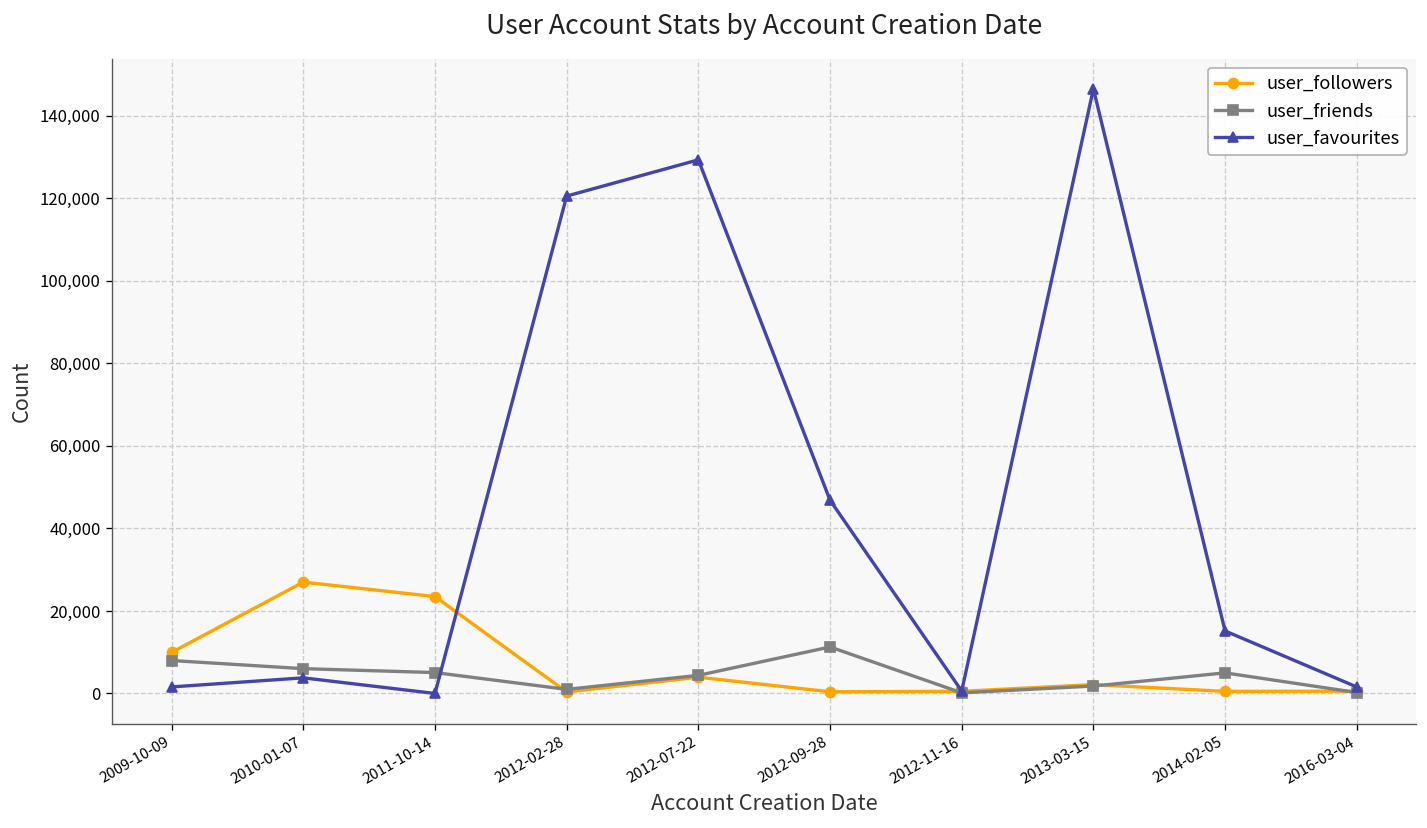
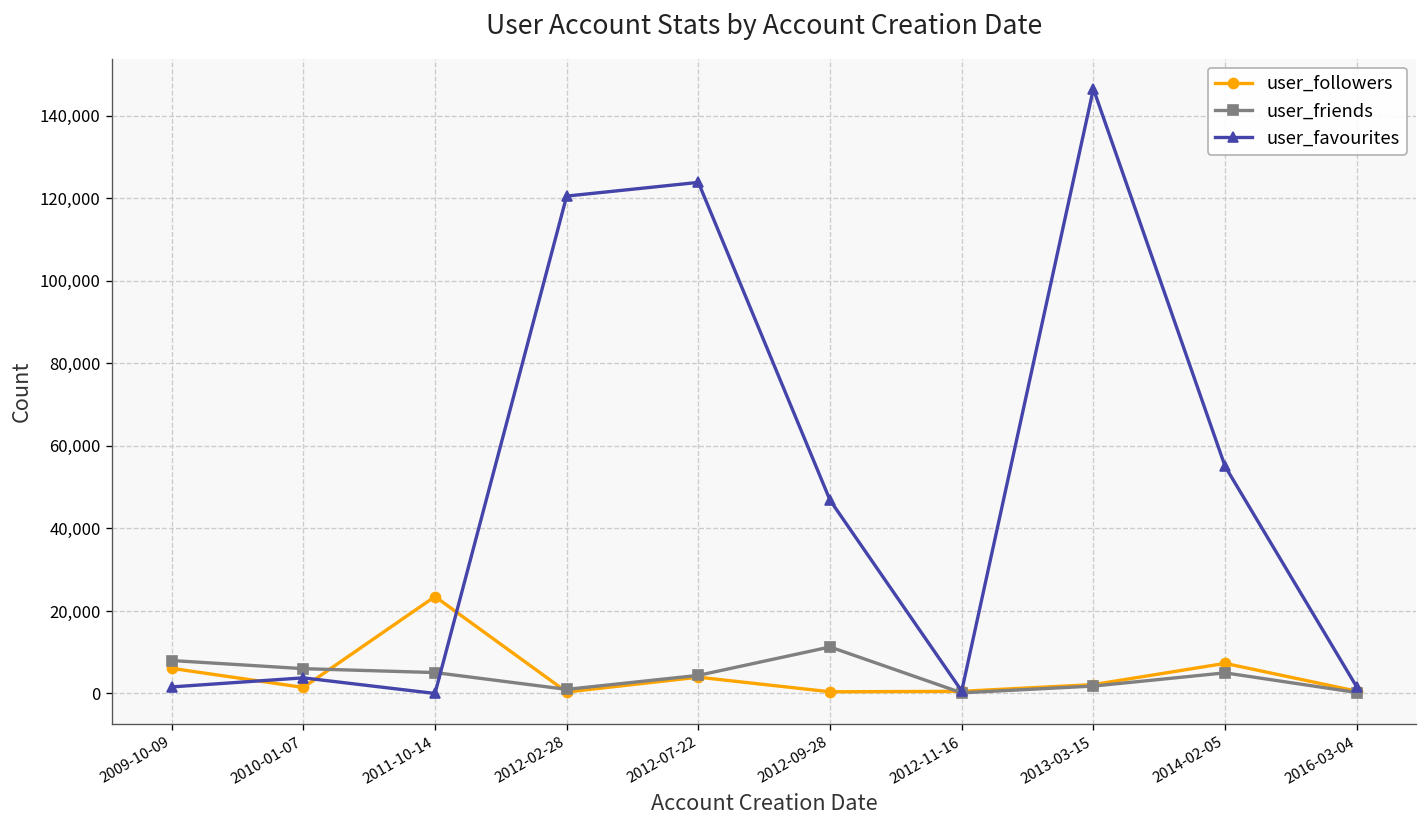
  {
    "user_followers": {
-     "2009-10-09": "10,000",
-     "2010-01-07": "27,000",
+     "2009-10-09": "6,000",
+     "2010-01-07": "1,000",
      "2011-10-14": "23,000",
      "2012-09-28": "0",
-     "2014-02-05": "1,000"
+     "2014-02-05": "7,000"
    },
    "user_friends": {
      "2009-10-09": "8,000",
      "2010-01-07": "6,000",
      "2011-10-14": "5,000",
      "2012-09-28": "11,000",
      "2014-02-05": "5,000"
    },
    "user_favourites": {
      "2009-10-09": "2,000",
      "2010-01-07": "4,000",
      "2011-10-14": "0",
      "2012-02-28": "121,000",
-     "2012-07-22": "129,000",
+     "2012-07-22": "124,000",
      "2012-09-28": "47,000",
      "2013-03-15": "147,000",
-     "2014-02-05": "15,000",
+     "2014-02-05": "55,000",
      "2016-03-04": "2,000"
    }
  }
